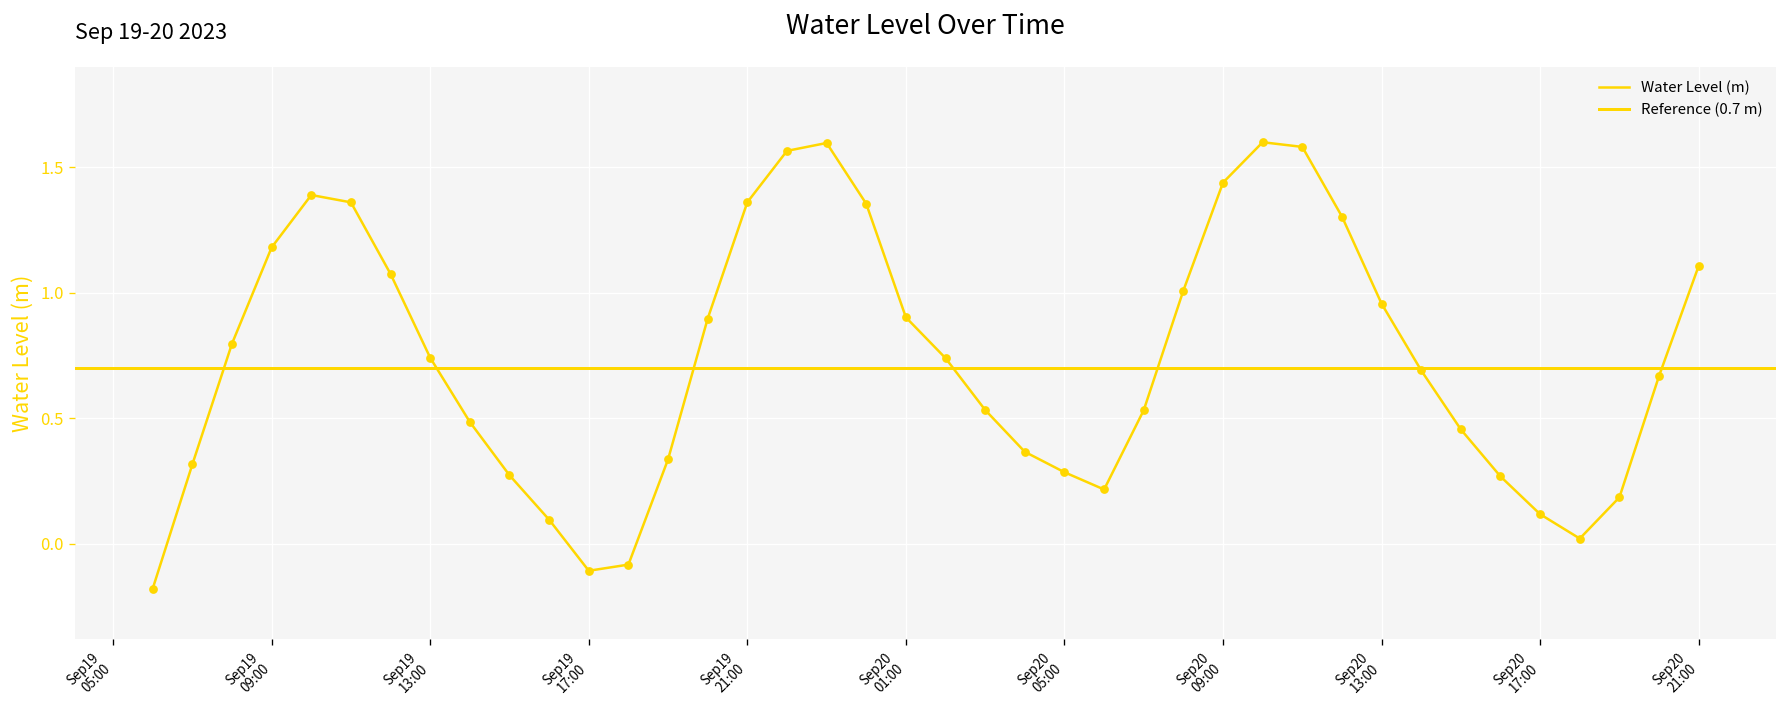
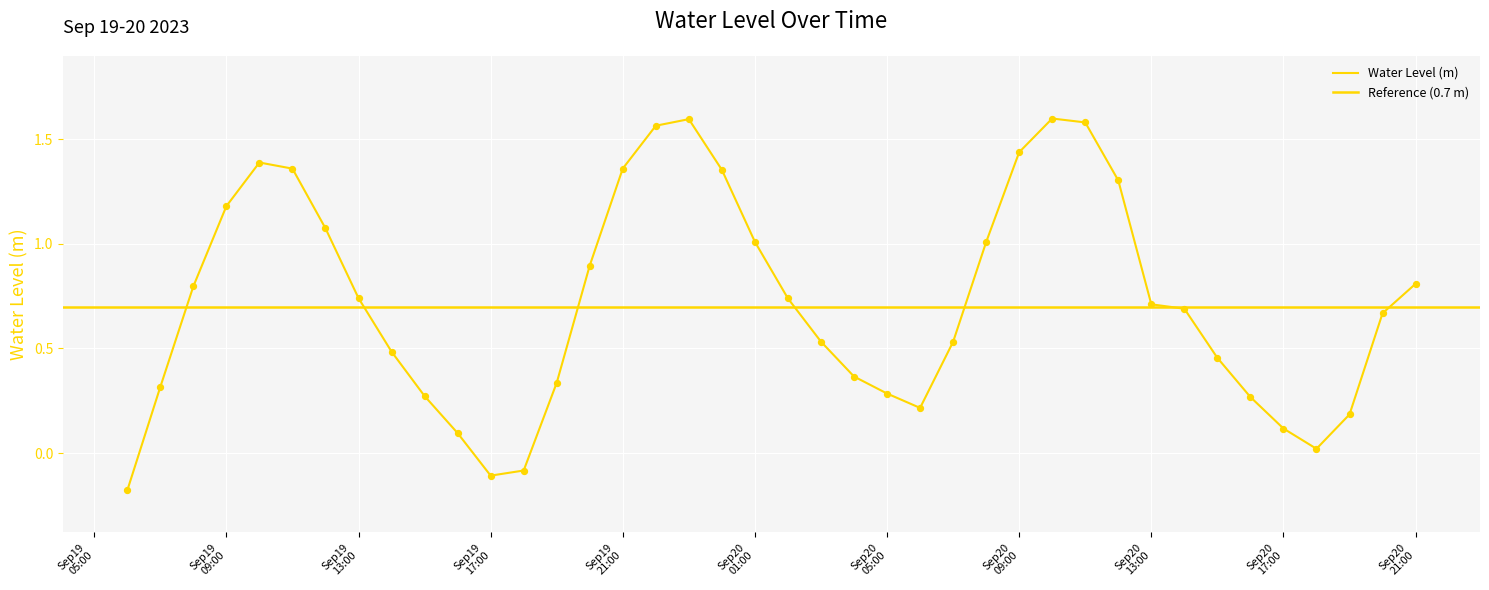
  {
    "Sep19 09:00": 1.18,
    "Sep19 13:00": 0.74,
    "Sep19 17:00": -0.11,
    "Sep19 21:00": 1.36,
-   "Sep20 01:00": 0.90,
+   "Sep20 01:00": 1.01,
    "Sep20 05:00": 0.28,
    "Sep20 09:00": 1.44,
-   "Sep20 13:00": 0.96,
+   "Sep20 13:00": 0.71,
    "Sep20 17:00": 0.12,
-   "Sep20 21:00": 1.11
+   "Sep20 21:00": 0.81
  }
